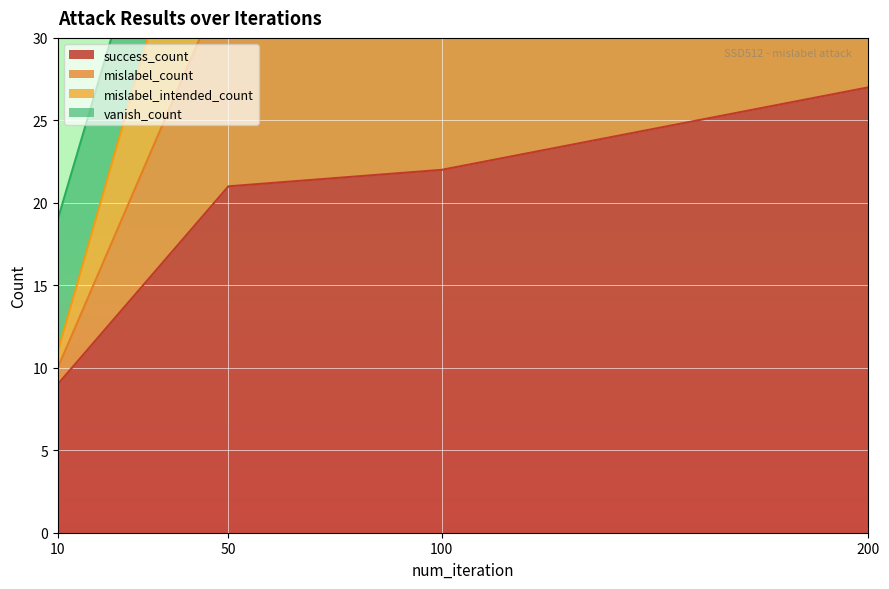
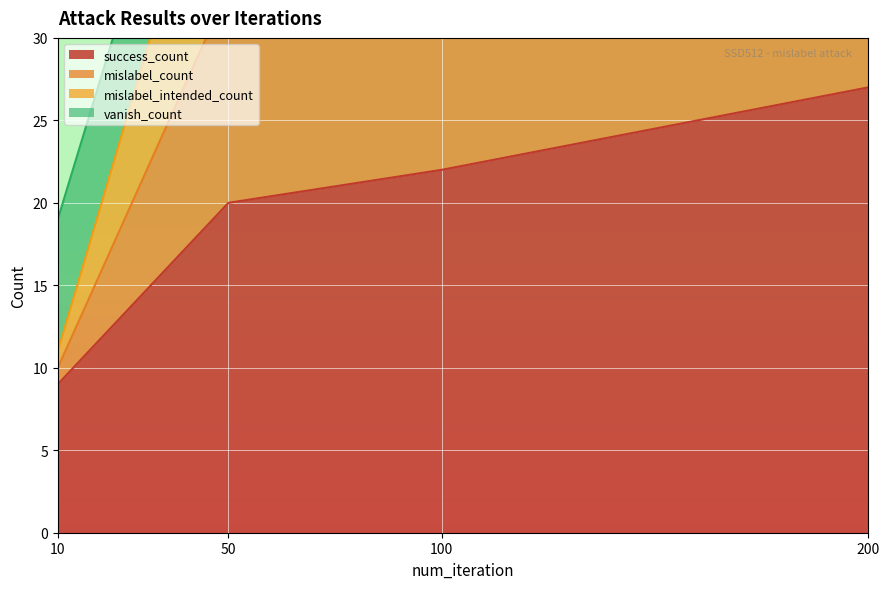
  {
    "success_count": {
      "10": 9,
-     "50": 21,
+     "50": 20,
      "100": 22,
      "200": 27
    },
    "vanish_count": {
      "10": 8
    }
  }
